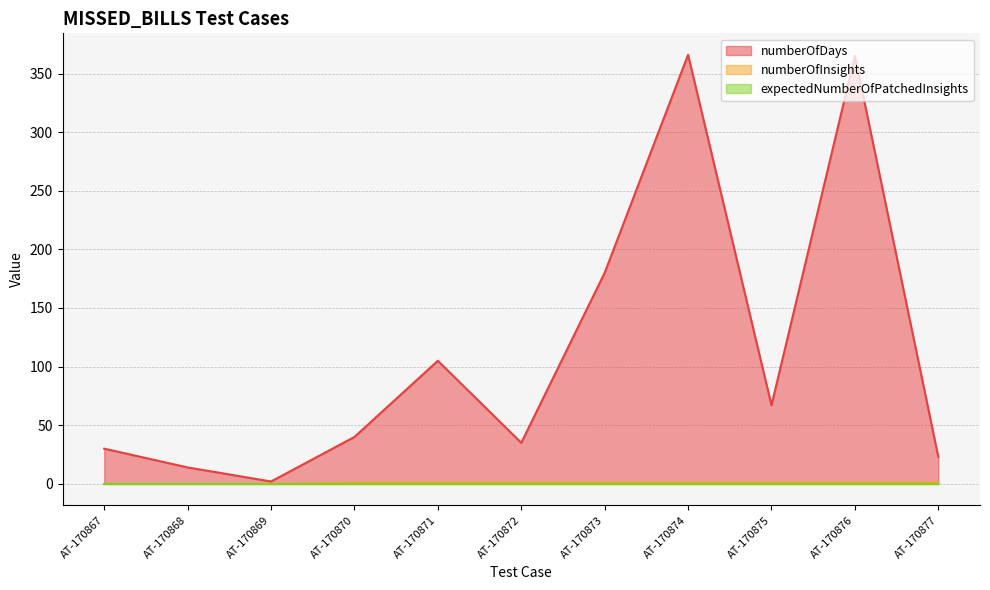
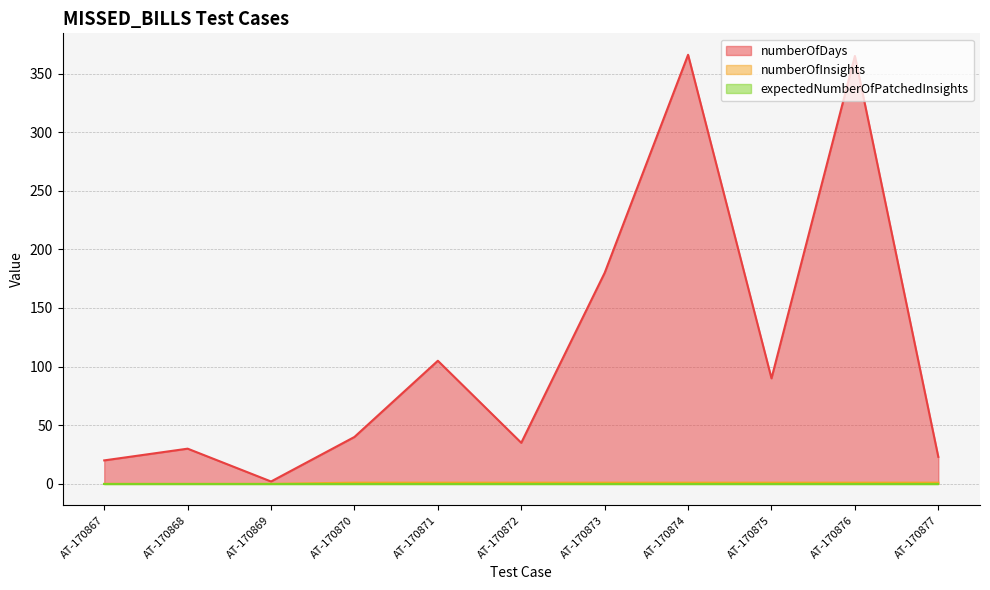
  {
    "numberOfDays": {
-     "AT-170867": 30,
-     "AT-170868": 14,
+     "AT-170867": 20,
+     "AT-170868": 30,
      "AT-170870": 40,
      "AT-170871": 105,
      "AT-170872": 35,
      "AT-170873": 180,
      "AT-170874": 366,
-     "AT-170875": 67,
+     "AT-170875": 90,
      "AT-170877": 23
    }
  }
